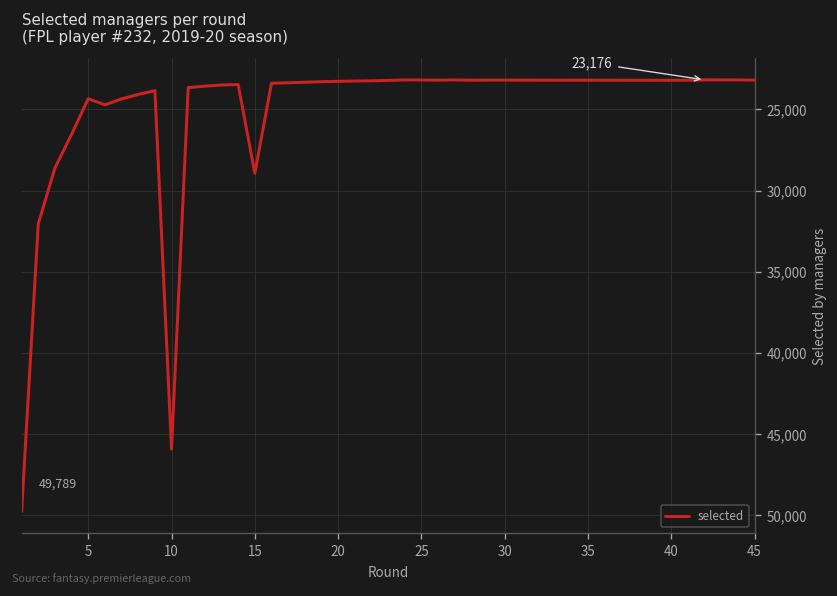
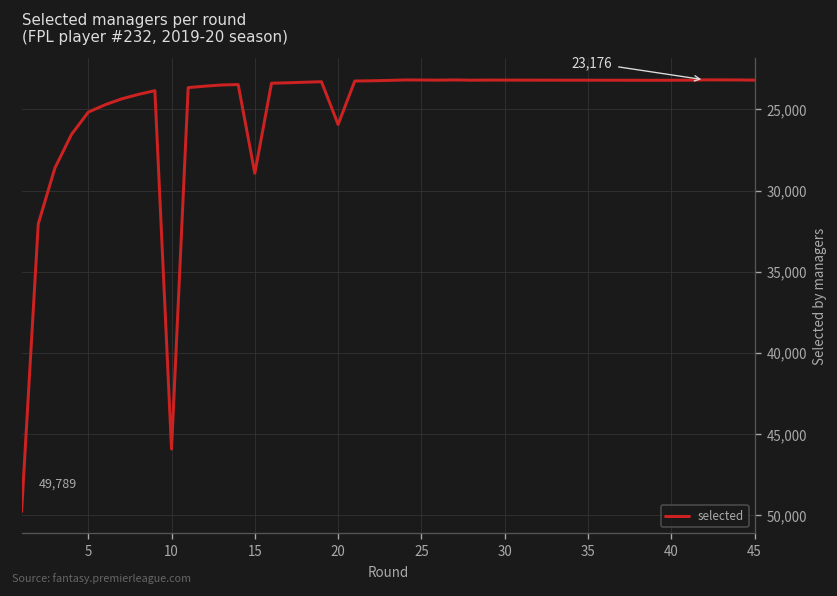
  {
-   "5": "24,300",
+   "5": "25,200",
    "10": "45,900",
    "15": "28,900",
-   "20": "23,300",
+   "20": "25,900",
    "25": "23,200",
    "45": "23,200"
  }
